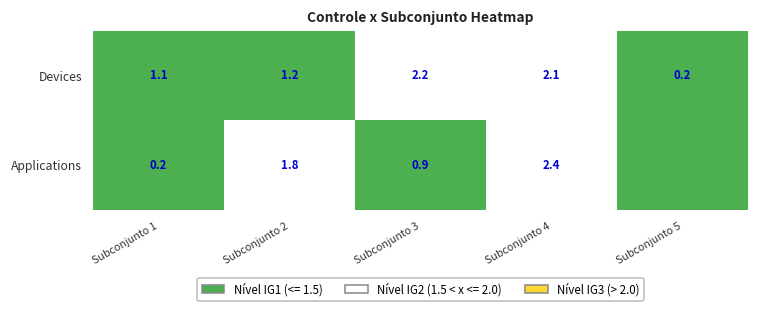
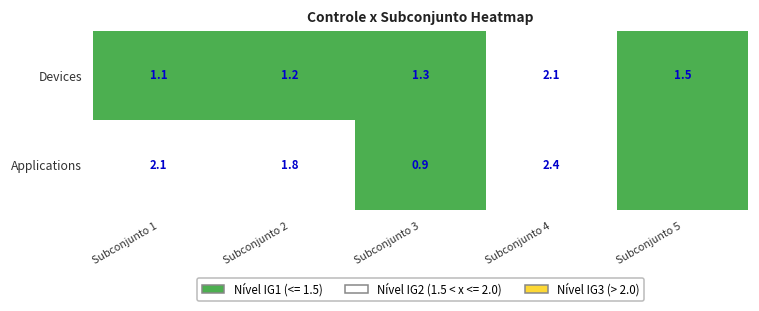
  {
    "Devices": {
      "Subconjunto 1": 1.1,
      "Subconjunto 2": 1.2,
-     "Subconjunto 3": 2.2,
+     "Subconjunto 3": 1.3,
      "Subconjunto 4": 2.1,
-     "Subconjunto 5": 0.2
+     "Subconjunto 5": 1.5
    },
    "Applications": {
-     "Subconjunto 1": 0.2,
+     "Subconjunto 1": 2.1,
      "Subconjunto 2": 1.8,
      "Subconjunto 3": 0.9,
      "Subconjunto 4": 2.4
    }
  }
